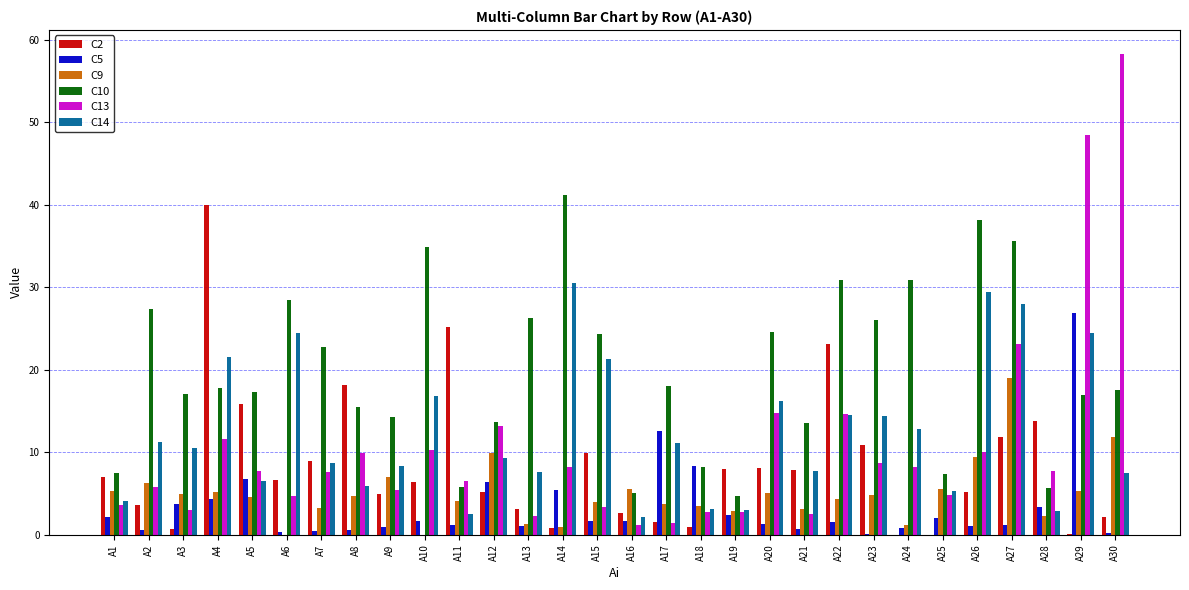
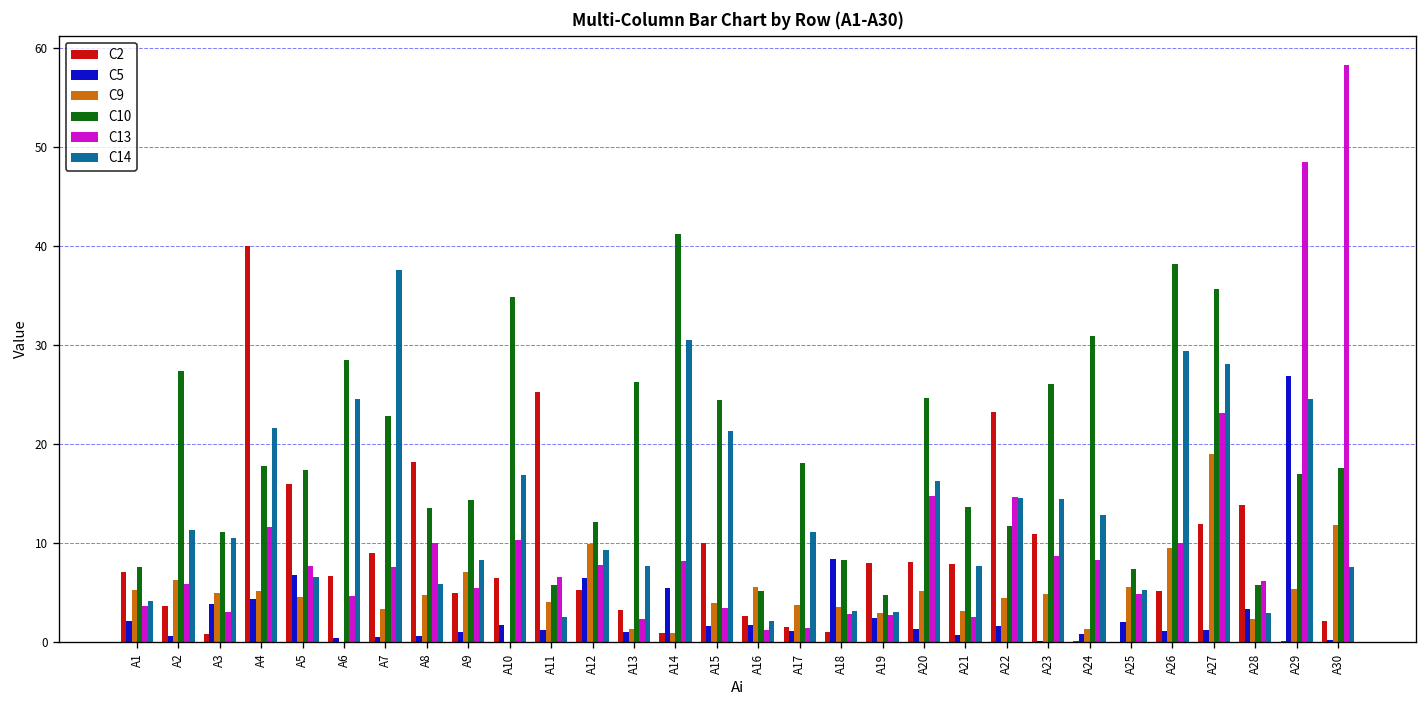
  {
    "C2": {
      "A1": 7,
      "A2": 4,
      "A3": 1,
      "A4": 40,
      "A5": 16,
      "A6": 7,
      "A7": 9,
      "A8": 18,
      "A9": 5,
      "A10": 6,
      "A11": 25,
      "A12": 5,
      "A13": 3,
      "A14": 1,
      "A15": 10,
      "A16": 3,
      "A17": 2,
      "A18": 1,
      "A19": 8,
      "A20": 8,
      "A21": 8,
      "A22": 23,
      "A23": 11,
      "A26": 5,
      "A27": 12,
      "A28": 14,
      "A30": 2
    },
    "C5": {
      "A1": 2,
      "A2": 1,
      "A3": 4,
      "A4": 4,
      "A5": 7,
      "A6": 0,
      "A7": 0,
      "A8": 1,
      "A9": 1,
      "A10": 2,
      "A11": 1,
      "A12": 6,
      "A13": 1,
      "A14": 5,
      "A15": 2,
      "A16": 2,
-     "A17": 13,
+     "A17": 1,
      "A18": 8,
      "A19": 2,
      "A20": 1,
      "A21": 1,
      "A22": 2,
      "A24": 1,
      "A25": 2,
      "A26": 1,
      "A27": 1,
      "A28": 3,
      "A29": 27
    },
    "C9": {
      "A1": 5,
      "A2": 6,
      "A3": 5,
      "A4": 5,
      "A5": 5,
      "A6": 0,
      "A7": 3,
      "A8": 5,
      "A9": 7,
      "A11": 4,
      "A12": 10,
      "A13": 1,
      "A14": 1,
      "A15": 4,
      "A16": 6,
      "A17": 4,
      "A18": 4,
      "A19": 3,
      "A20": 5,
      "A21": 3,
      "A22": 4,
      "A23": 5,
      "A24": 1,
      "A25": 6,
      "A26": 9,
      "A27": 19,
      "A28": 2,
      "A29": 5,
      "A30": 12
    },
    "C10": {
      "A1": 8,
      "A2": 27,
-     "A3": 17,
+     "A3": 11,
      "A4": 18,
      "A5": 17,
      "A6": 28,
      "A7": 23,
-     "A8": 16,
+     "A8": 14,
      "A9": 14,
      "A10": 35,
      "A11": 6,
-     "A12": 14,
+     "A12": 12,
      "A13": 26,
      "A14": 41,
      "A15": 24,
      "A16": 5,
      "A17": 18,
      "A18": 8,
      "A19": 5,
      "A20": 25,
      "A21": 14,
-     "A22": 31,
+     "A22": 12,
      "A23": 26,
      "A24": 31,
      "A25": 7,
      "A26": 38,
      "A27": 36,
      "A28": 6,
      "A29": 17,
      "A30": 18
    },
    "C13": {
      "A1": 4,
      "A2": 6,
      "A3": 3,
      "A4": 12,
      "A5": 8,
      "A6": 5,
      "A7": 8,
      "A8": 10,
      "A9": 5,
      "A10": 10,
      "A11": 7,
-     "A12": 13,
+     "A12": 8,
      "A13": 2,
      "A14": 8,
      "A15": 3,
      "A16": 1,
      "A17": 1,
      "A18": 3,
      "A19": 3,
      "A20": 15,
      "A21": 2,
      "A22": 15,
      "A23": 9,
      "A24": 8,
      "A25": 5,
      "A26": 10,
      "A27": 23,
-     "A28": 8,
+     "A28": 6,
      "A29": 48,
      "A30": 58
    },
    "C14": {
      "A1": 4,
      "A2": 11,
      "A3": 10,
      "A4": 22,
      "A5": 7,
      "A6": 24,
-     "A7": 9,
+     "A7": 38,
      "A8": 6,
      "A9": 8,
      "A10": 17,
      "A11": 3,
      "A12": 9,
      "A13": 8,
      "A14": 31,
      "A15": 21,
      "A16": 2,
      "A17": 11,
      "A18": 3,
      "A19": 3,
      "A20": 16,
      "A21": 8,
      "A22": 14,
      "A23": 14,
      "A24": 13,
      "A25": 5,
      "A26": 29,
      "A27": 28,
      "A28": 3,
      "A29": 24,
      "A30": 8
    }
  }
